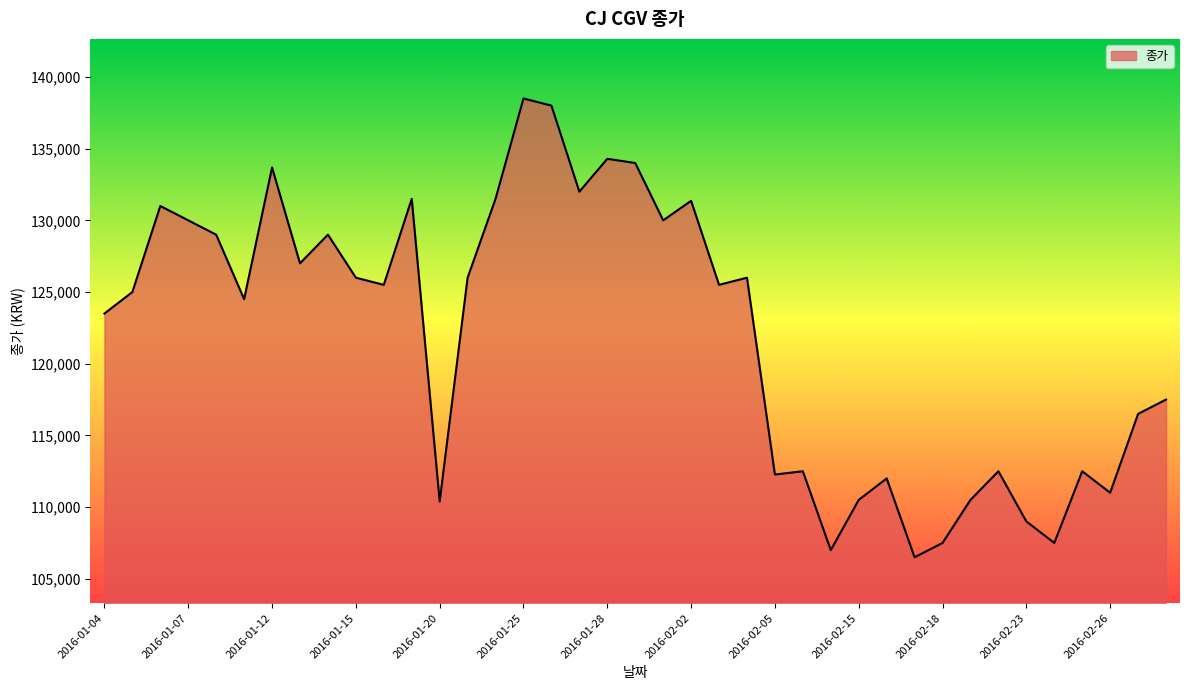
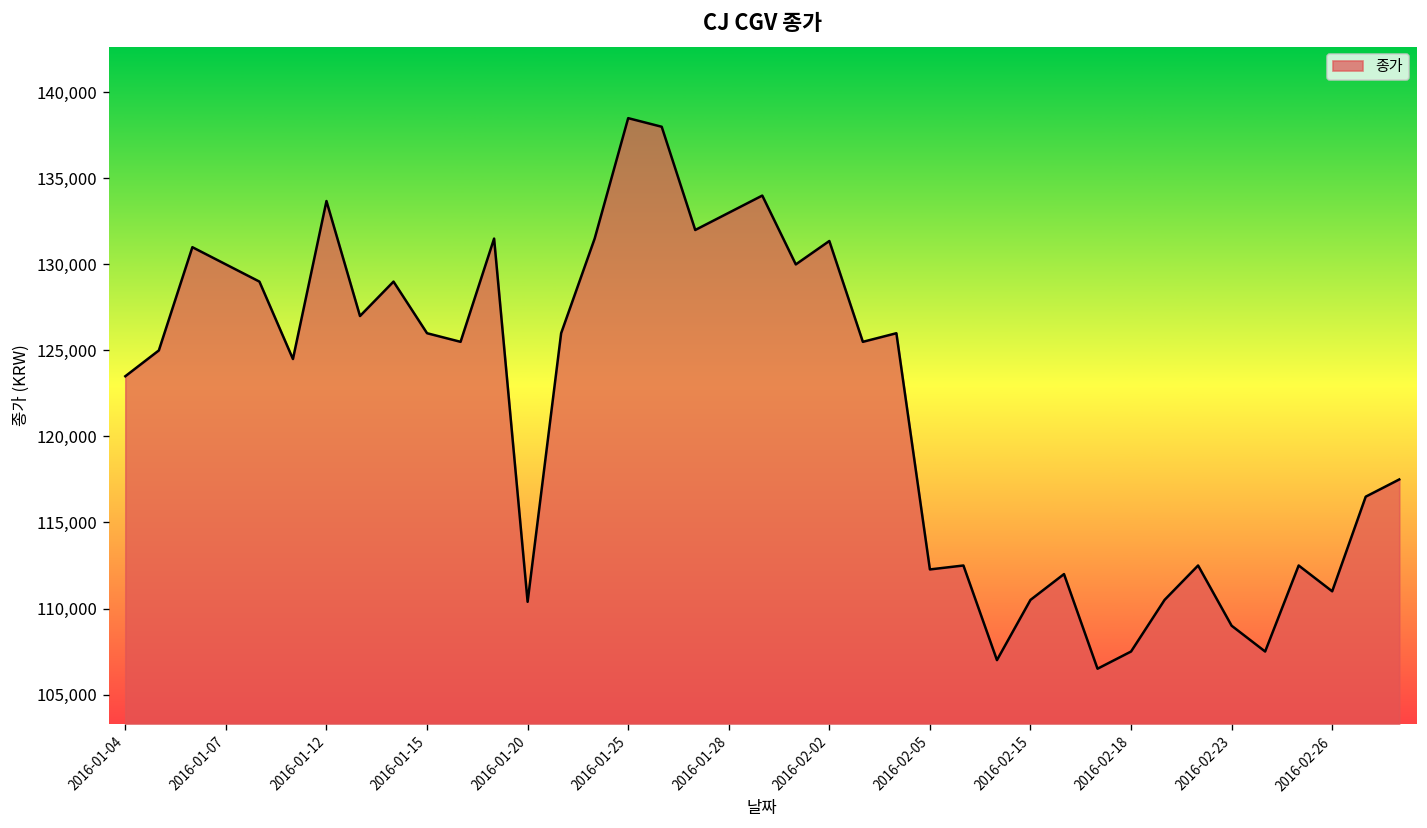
  {
    "2016-01-04": "123,500",
    "2016-01-07": "130,000",
    "2016-01-12": "133,700",
    "2016-01-15": "126,000",
    "2016-01-20": "110,400",
    "2016-01-25": "138,500",
-   "2016-01-28": "134,300",
+   "2016-01-28": "133,000",
    "2016-02-02": "131,400",
    "2016-02-05": "112,300",
    "2016-02-15": "110,500",
    "2016-02-18": "107,500",
    "2016-02-23": "109,000",
    "2016-02-26": "111,000"
  }
